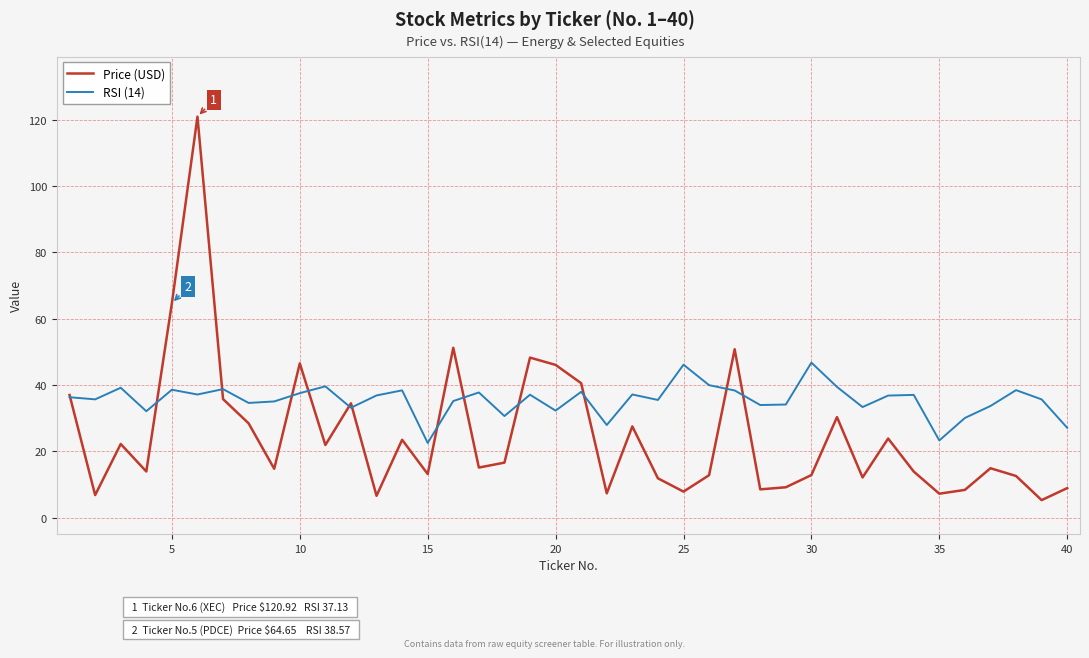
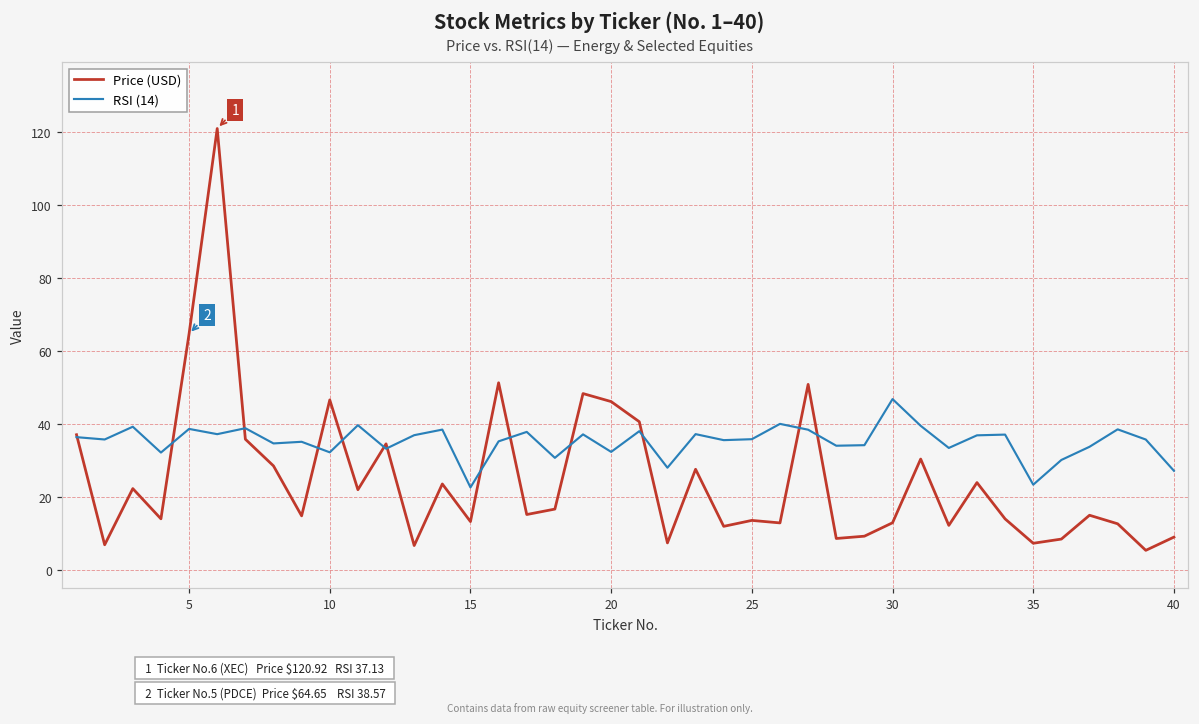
  {
    "Price (USD)": {
      "10": 47,
      "15": 13,
      "20": 46,
-     "25": 8,
+     "25": 13,
      "30": 13,
      "35": 7,
      "40": 9
    },
    "RSI (14)": {
      "5": 39,
-     "10": 38,
+     "10": 32,
      "15": 23,
      "20": 32,
-     "25": 46,
+     "25": 36,
      "30": 47,
      "35": 23,
      "40": 27
    }
  }
